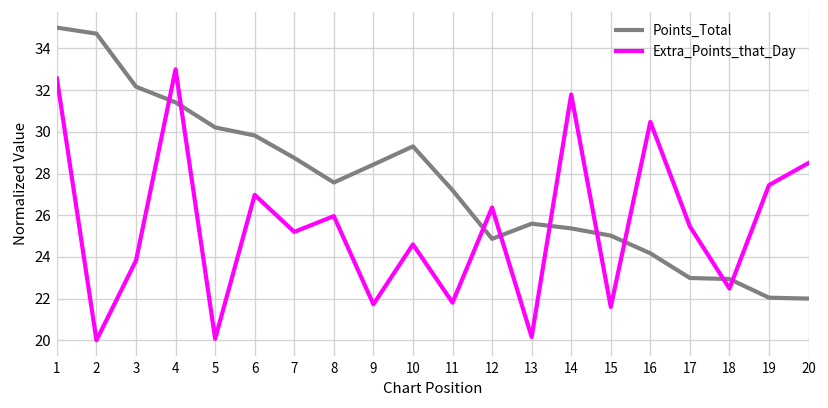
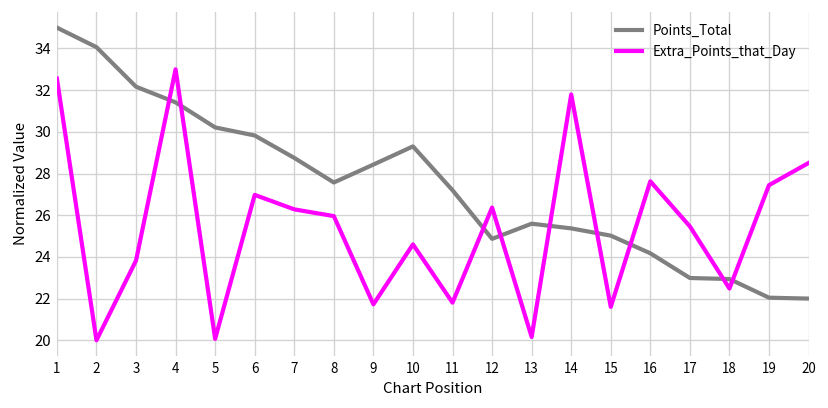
  {
    "Points_Total": {
      "1": 35.0,
-     "2": 34.7,
+     "2": 34.1,
      "3": 32.2,
      "4": 31.4,
      "5": 30.2,
      "6": 29.8,
      "7": 28.8,
      "8": 27.6,
      "9": 28.4,
      "10": 29.3,
      "11": 27.2,
      "12": 24.9,
      "13": 25.6,
      "14": 25.4,
      "15": 25.0,
      "16": 24.2,
      "17": 23.0,
      "18": 22.9,
      "19": 22.0,
      "20": 22.0
    },
    "Extra_Points_that_Day": {
      "1": 32.6,
      "2": 20.0,
      "3": 23.8,
      "4": 33.0,
      "5": 20.1,
      "6": 27.0,
-     "7": 25.2,
+     "7": 26.3,
      "8": 26.0,
      "9": 21.7,
      "10": 24.6,
      "11": 21.8,
      "12": 26.4,
      "13": 20.2,
      "14": 31.8,
      "15": 21.6,
-     "16": 30.5,
+     "16": 27.6,
      "17": 25.5,
      "18": 22.5,
      "19": 27.4,
      "20": 28.5
    }
  }
